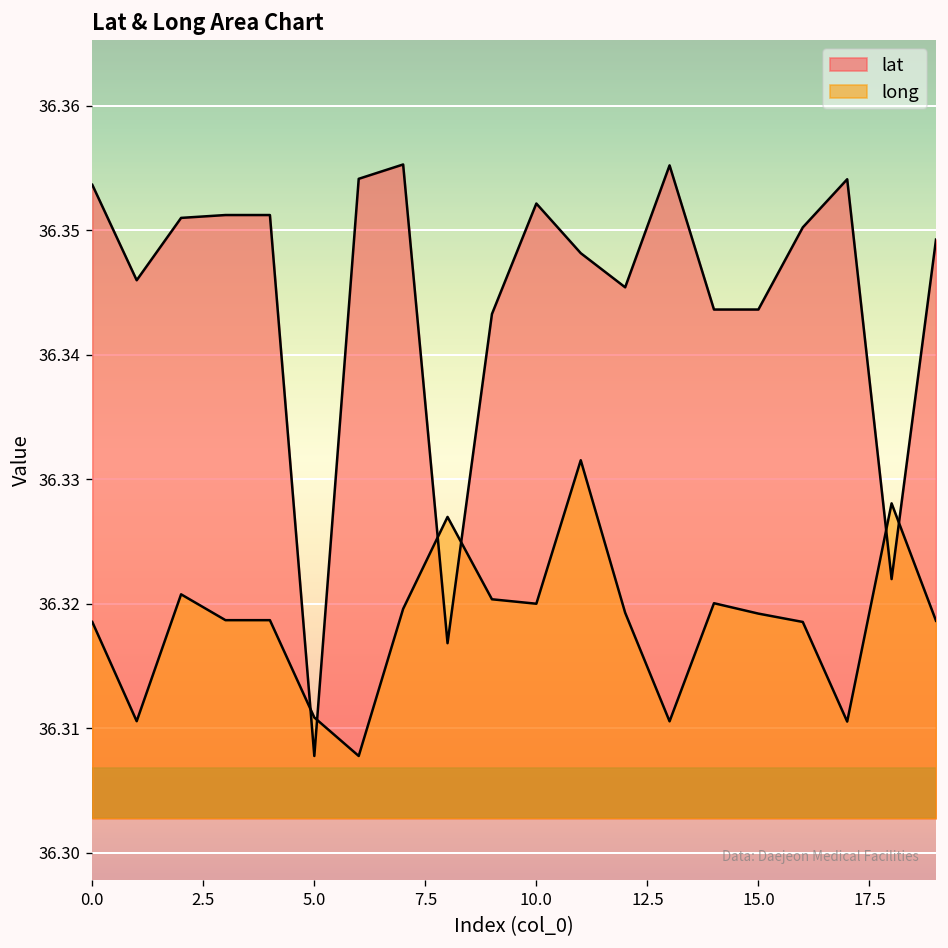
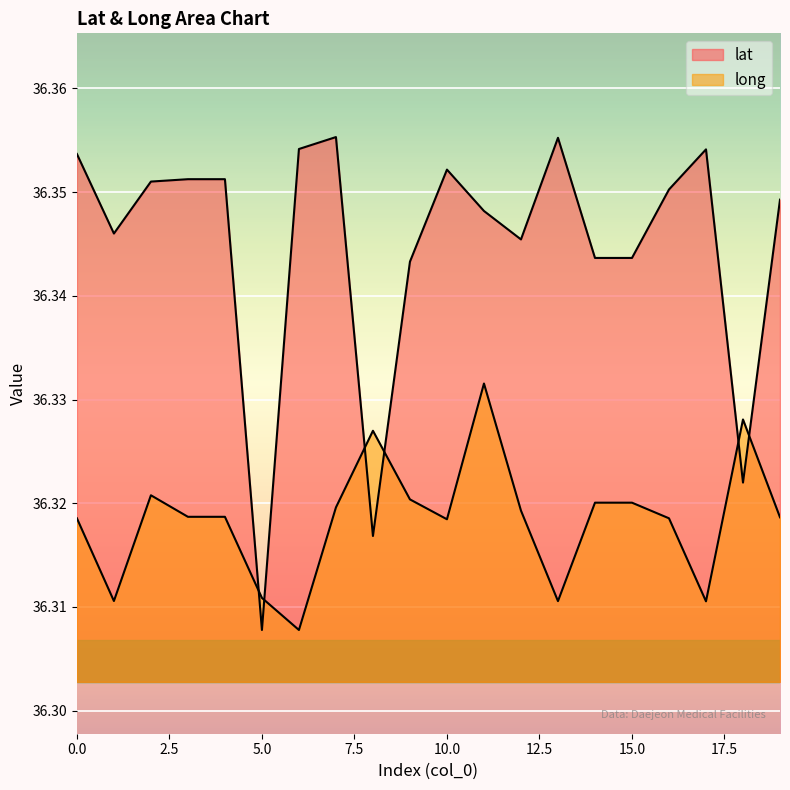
  {
    "lat": {
      "0.0": 36.3537,
      "5.0": 36.3078,
      "10.0": 36.3522,
      "15.0": 36.3436
    },
    "long": {
      "0.0": 36.3186,
      "5.0": 36.3109,
-     "10.0": 36.3200,
-     "15.0": 36.3192
+     "10.0": 36.3185,
+     "15.0": 36.3201
    }
  }
